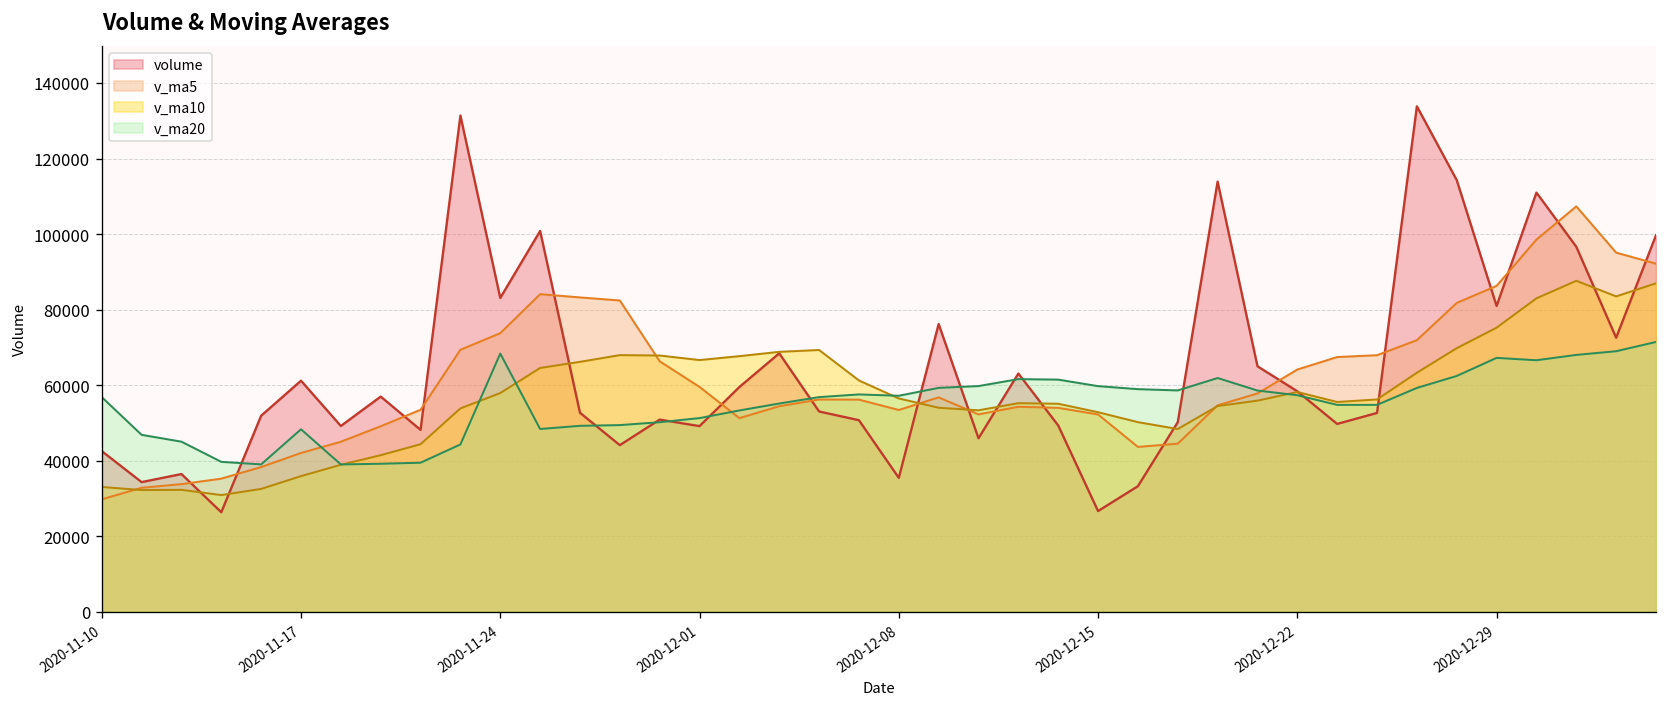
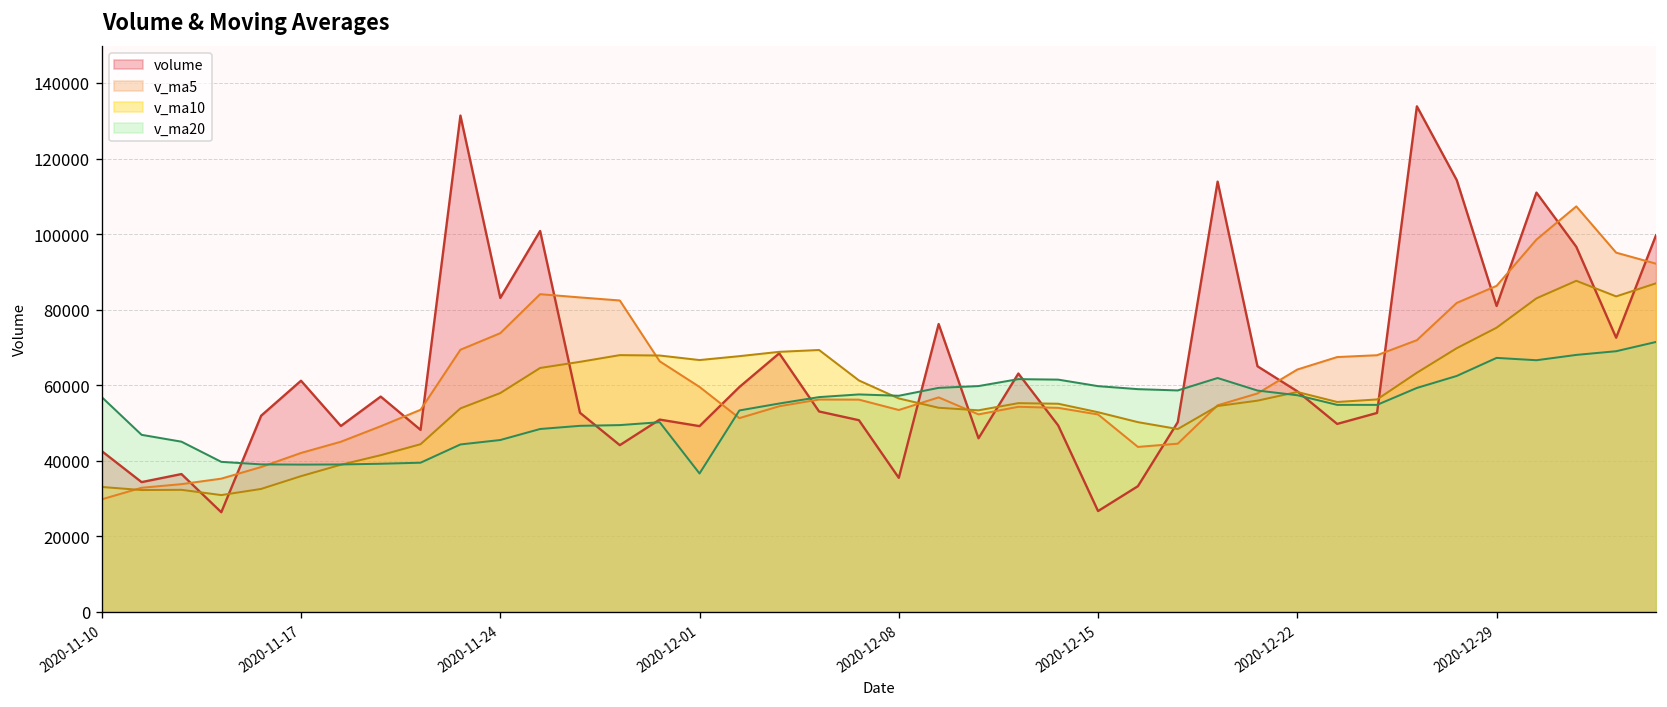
  {
    "v_ma20": {
      "2020-11-10": 57000,
-     "2020-11-17": 48000,
-     "2020-11-24": 68000,
-     "2020-12-01": 51000,
+     "2020-11-17": 39000,
+     "2020-11-24": 45000,
+     "2020-12-01": 37000,
      "2020-12-15": 60000,
      "2020-12-22": 57000,
      "2020-12-29": 67000
    }
  }
